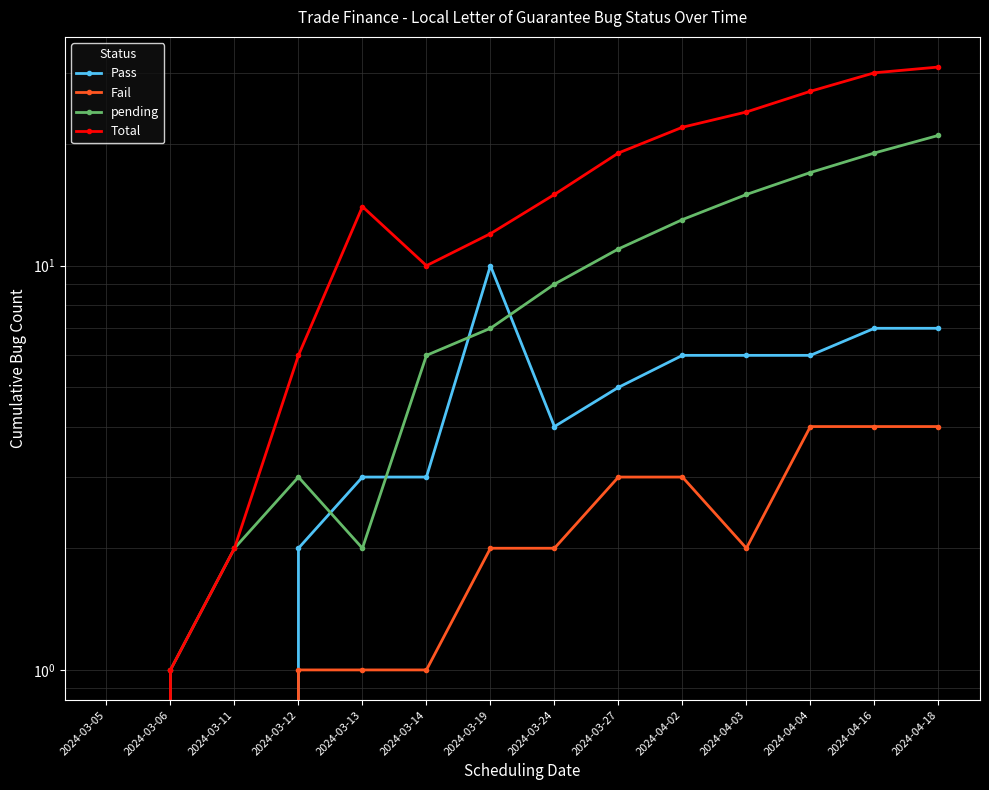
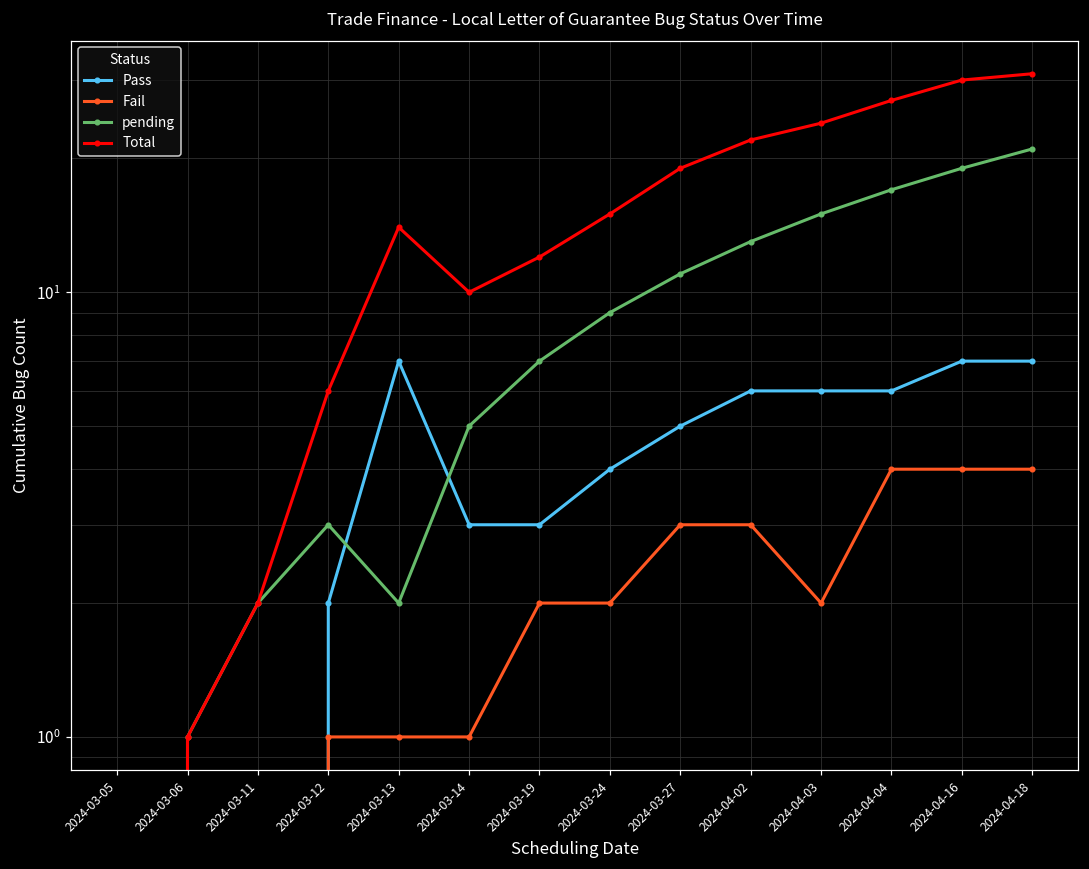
  {
    "Pass": {
      "2024-03-12": 2,
-     "2024-03-13": 3,
+     "2024-03-13": 7,
      "2024-03-14": 3,
-     "2024-03-19": 10,
+     "2024-03-19": 3,
      "2024-03-24": 4,
      "2024-03-27": 5,
      "2024-04-02": 6,
      "2024-04-03": 6,
      "2024-04-04": 6,
      "2024-04-16": 7,
      "2024-04-18": 7
    },
    "Fail": {
      "2024-03-12": 1,
      "2024-03-13": 1,
      "2024-03-14": 1,
      "2024-03-19": 2,
      "2024-03-24": 2,
      "2024-03-27": 3,
      "2024-04-02": 3,
      "2024-04-03": 2,
      "2024-04-04": 4,
      "2024-04-16": 4,
      "2024-04-18": 4
    },
    "pending": {
      "2024-03-12": 3,
      "2024-03-13": 2,
-     "2024-03-14": 6,
+     "2024-03-14": 5,
      "2024-03-19": 7,
      "2024-03-24": 9,
      "2024-03-27": 11,
      "2024-04-02": 13,
      "2024-04-03": 15,
      "2024-04-04": 17,
      "2024-04-16": 19,
      "2024-04-18": 21
    },
    "Total": {
      "2024-03-12": 6,
      "2024-03-13": 14,
      "2024-03-14": 10,
      "2024-03-19": 12,
      "2024-03-24": 15,
      "2024-03-27": 19,
      "2024-04-02": 22,
      "2024-04-03": 24,
      "2024-04-04": 27,
      "2024-04-16": 30,
      "2024-04-18": 31
    }
  }
